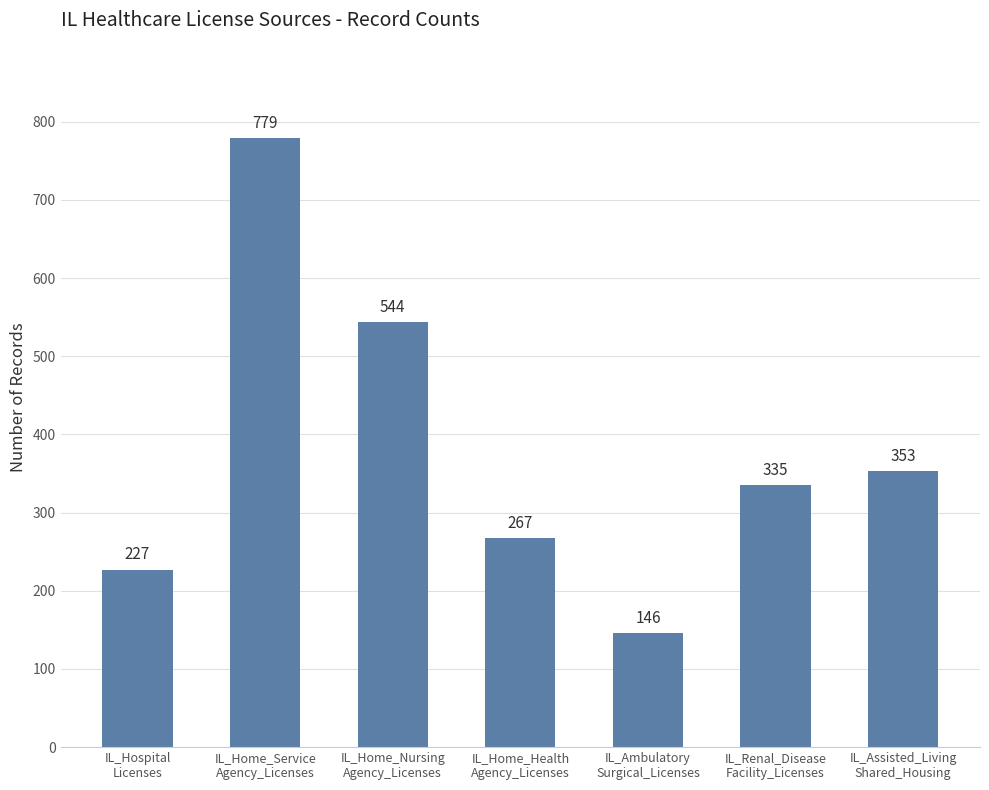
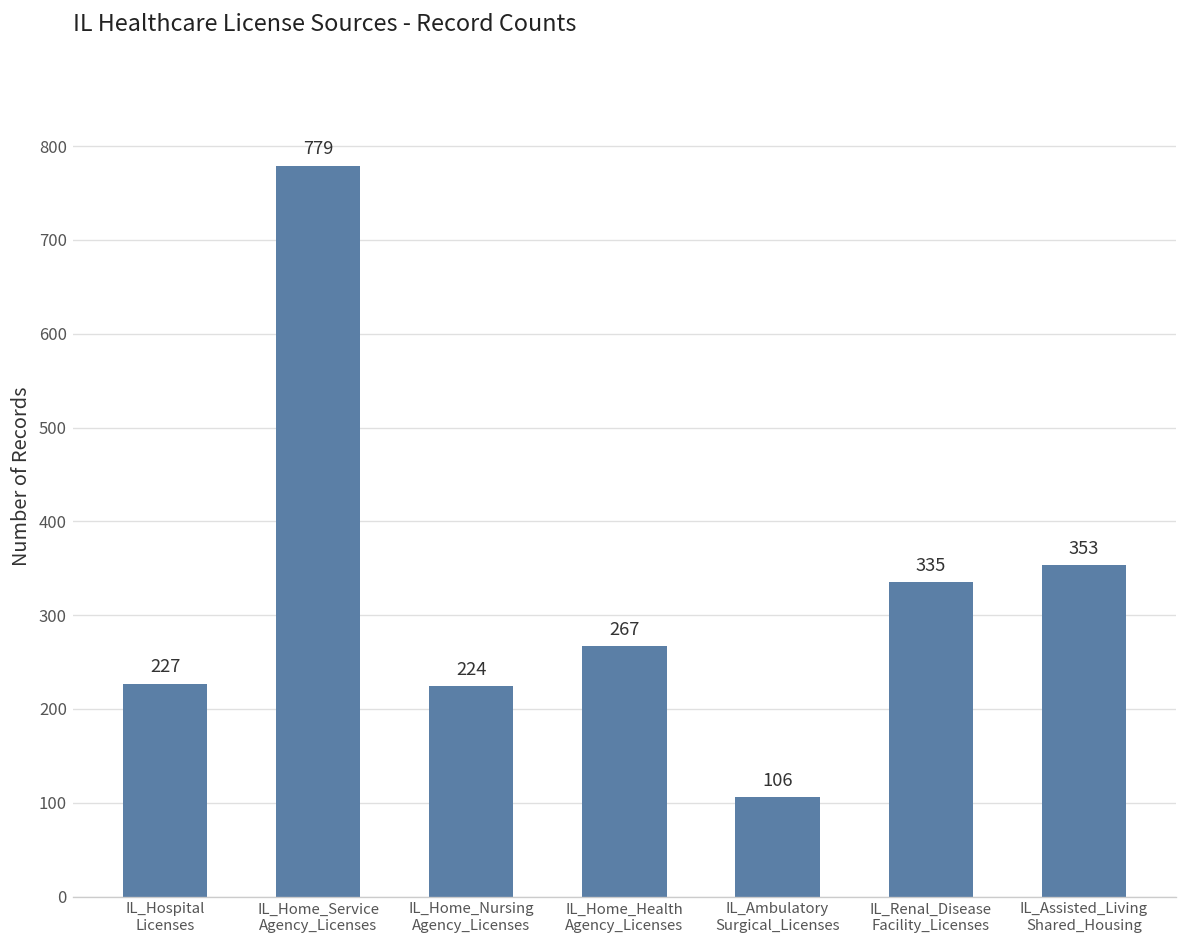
  {
    "IL_Hospital Licenses": 227,
    "IL_Home_Service Agency_Licenses": 779,
-   "IL_Home_Nursing Agency_Licenses": 544,
+   "IL_Home_Nursing Agency_Licenses": 224,
    "IL_Home_Health Agency_Licenses": 267,
-   "IL_Ambulatory Surgical_Licenses": 146,
+   "IL_Ambulatory Surgical_Licenses": 106,
    "IL_Renal_Disease Facility_Licenses": 335,
    "IL_Assisted_Living Shared_Housing": 353
  }
